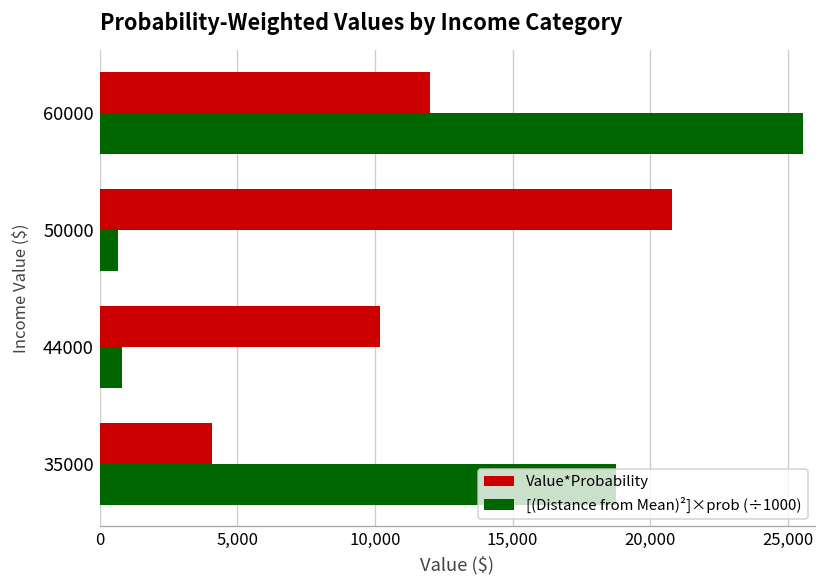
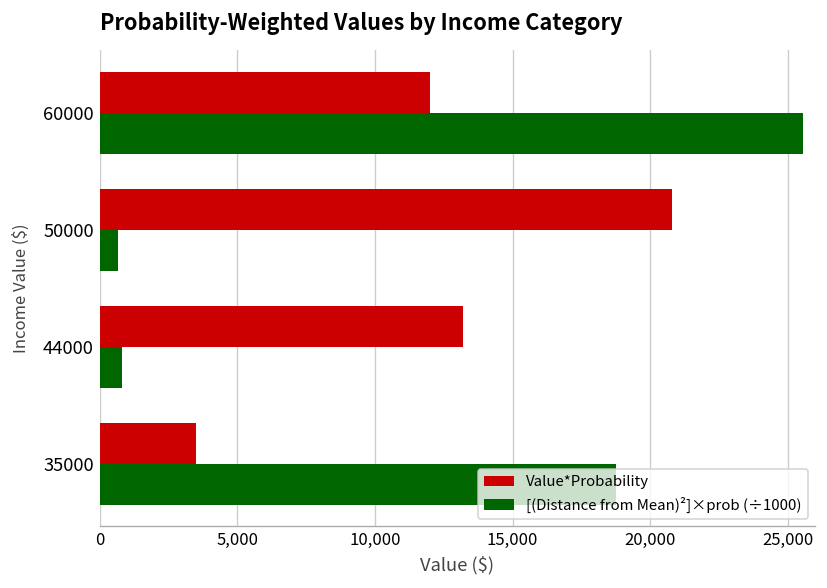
  {
    "Value*Probability": {
      "60000": "12,000",
      "50000": "20,800",
-     "44000": "10,200",
-     "35000": "4,100"
+     "44000": "13,200",
+     "35000": "3,500"
    },
    "[(Distance from Mean)²]×prob (÷1000)": {
      "60000": "25,500",
      "50000": "700",
      "44000": "800"
    }
  }
